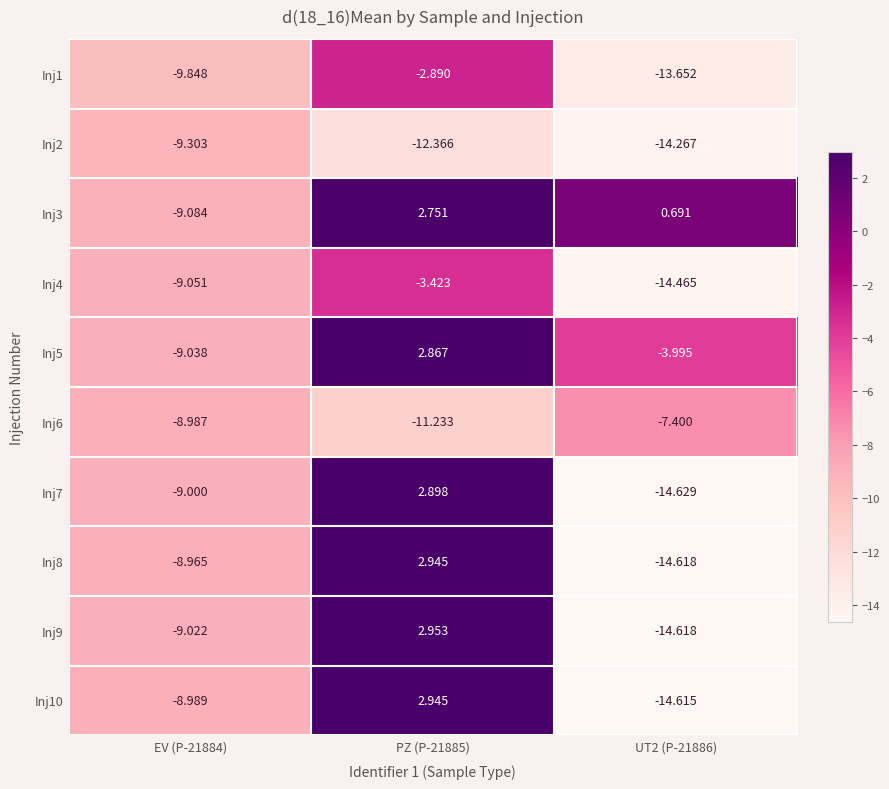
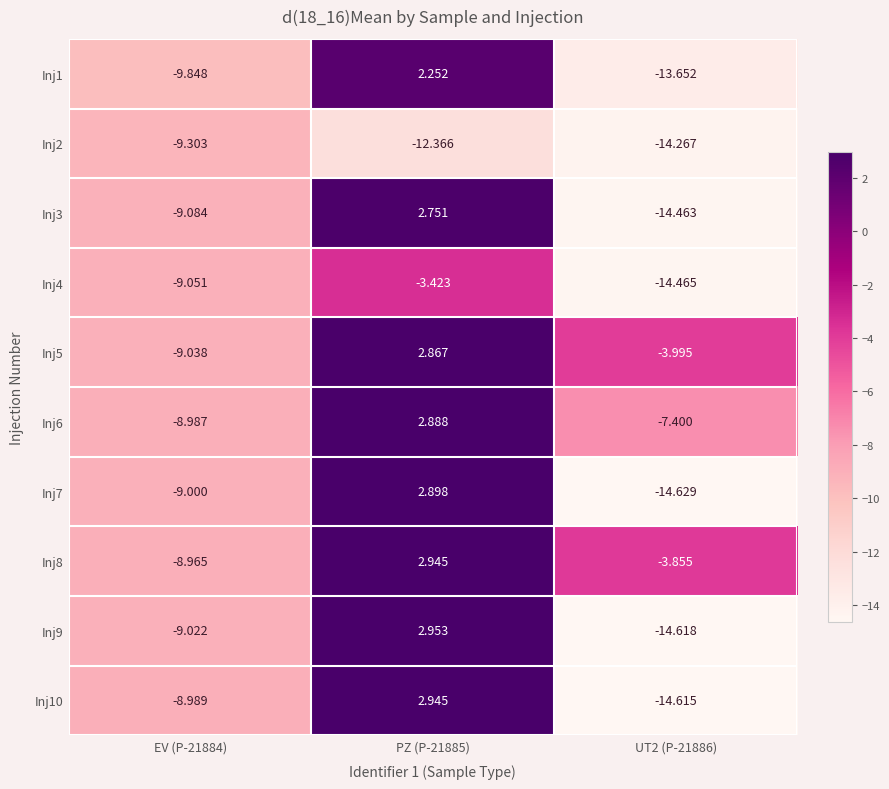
  {
    "Inj1": {
      "EV (P-21884)": -9.848,
-     "PZ (P-21885)": -2.890,
+     "PZ (P-21885)": 2.252,
      "UT2 (P-21886)": -13.652
    },
    "Inj2": {
      "EV (P-21884)": -9.303,
      "PZ (P-21885)": -12.366,
      "UT2 (P-21886)": -14.267
    },
    "Inj3": {
      "EV (P-21884)": -9.084,
      "PZ (P-21885)": 2.751,
-     "UT2 (P-21886)": 0.691
+     "UT2 (P-21886)": -14.463
    },
    "Inj4": {
      "EV (P-21884)": -9.051,
      "PZ (P-21885)": -3.423,
      "UT2 (P-21886)": -14.465
    },
    "Inj5": {
      "EV (P-21884)": -9.038,
      "PZ (P-21885)": 2.867,
      "UT2 (P-21886)": -3.995
    },
    "Inj6": {
      "EV (P-21884)": -8.987,
-     "PZ (P-21885)": -11.233,
+     "PZ (P-21885)": 2.888,
      "UT2 (P-21886)": -7.400
    },
    "Inj7": {
      "EV (P-21884)": -9.000,
      "PZ (P-21885)": 2.898,
      "UT2 (P-21886)": -14.629
    },
    "Inj8": {
      "EV (P-21884)": -8.965,
      "PZ (P-21885)": 2.945,
-     "UT2 (P-21886)": -14.618
+     "UT2 (P-21886)": -3.855
    },
    "Inj9": {
      "EV (P-21884)": -9.022,
      "PZ (P-21885)": 2.953,
      "UT2 (P-21886)": -14.618
    },
    "Inj10": {
      "EV (P-21884)": -8.989,
      "PZ (P-21885)": 2.945,
      "UT2 (P-21886)": -14.615
    }
  }
